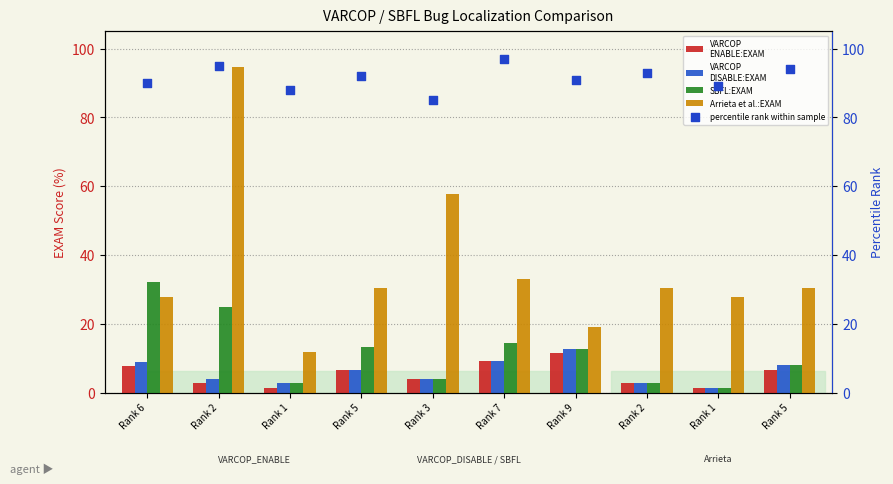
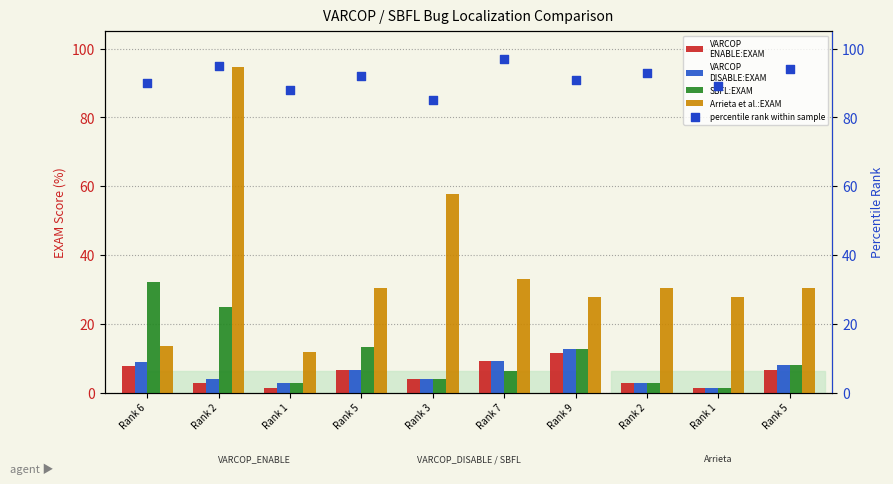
  {
    "SBFL:EXAM": {
      "Rank 6": 32,
      "Rank 3": 4,
-     "Rank 7": 14,
+     "Rank 7": 6,
      "Rank 9": 13
    },
    "Arrieta et al.:EXAM": {
-     "Rank 6": 28,
+     "Rank 6": 14,
      "Rank 3": 58,
      "Rank 7": 33,
-     "Rank 9": 19
+     "Rank 9": 28
    }
  }
